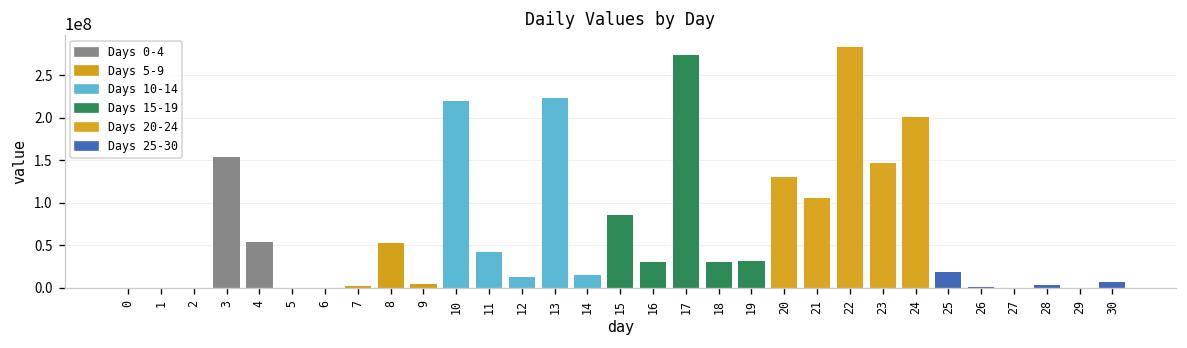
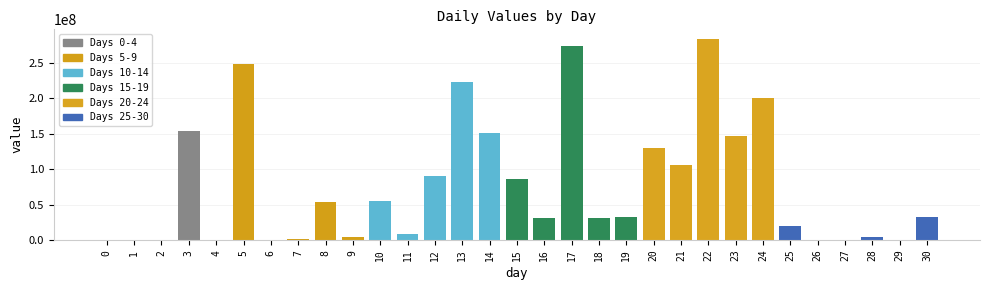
  {
    "1": 0,
    "2": 0,
    "3": 150000000,
-   "4": 50000000,
-   "5": 0,
+   "4": 0,
+   "5": 250000000,
    "8": 50000000,
    "9": 0,
-   "10": 220000000,
-   "11": 40000000,
-   "12": 10000000,
+   "10": 60000000,
+   "11": 10000000,
+   "12": 90000000,
    "13": 220000000,
-   "14": 20000000,
+   "14": 150000000,
    "15": 90000000,
    "16": 30000000,
    "17": 270000000,
    "18": 30000000,
    "19": 30000000,
    "20": 130000000,
    "21": 110000000,
    "22": 280000000,
    "23": 150000000,
    "24": 200000000,
    "25": 20000000,
    "27": 0,
    "28": 0,
    "29": 0,
-   "30": 10000000
+   "30": 30000000
  }
